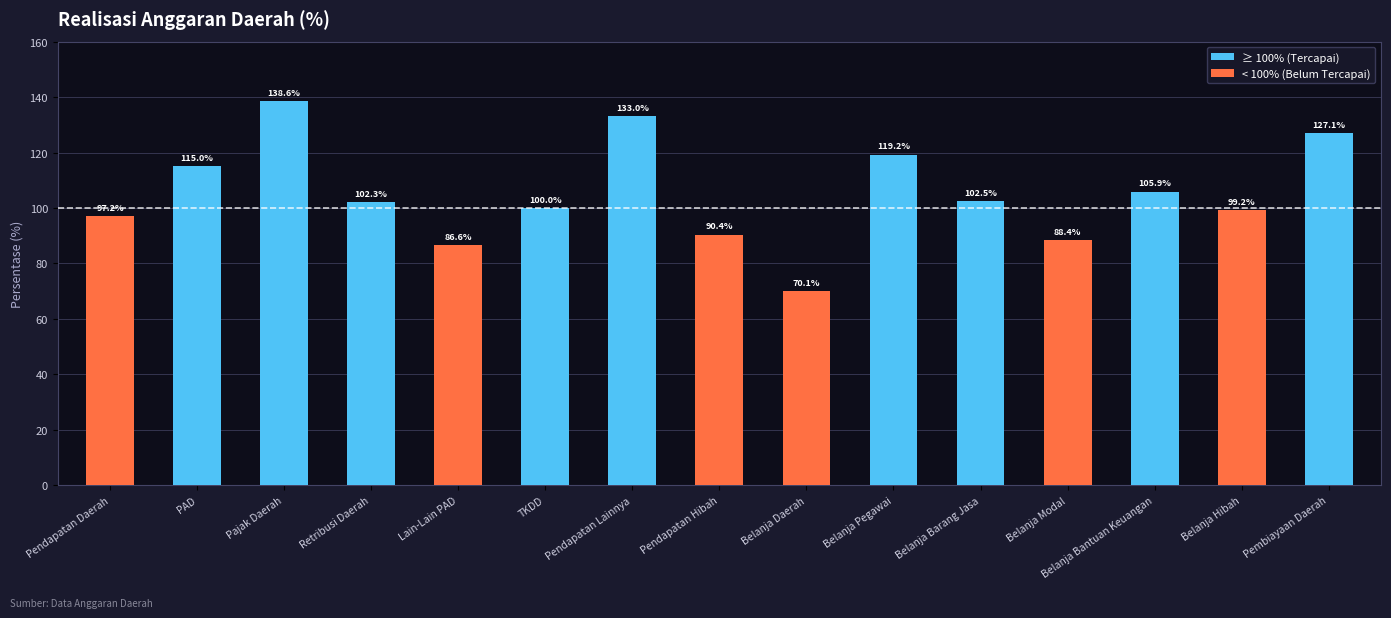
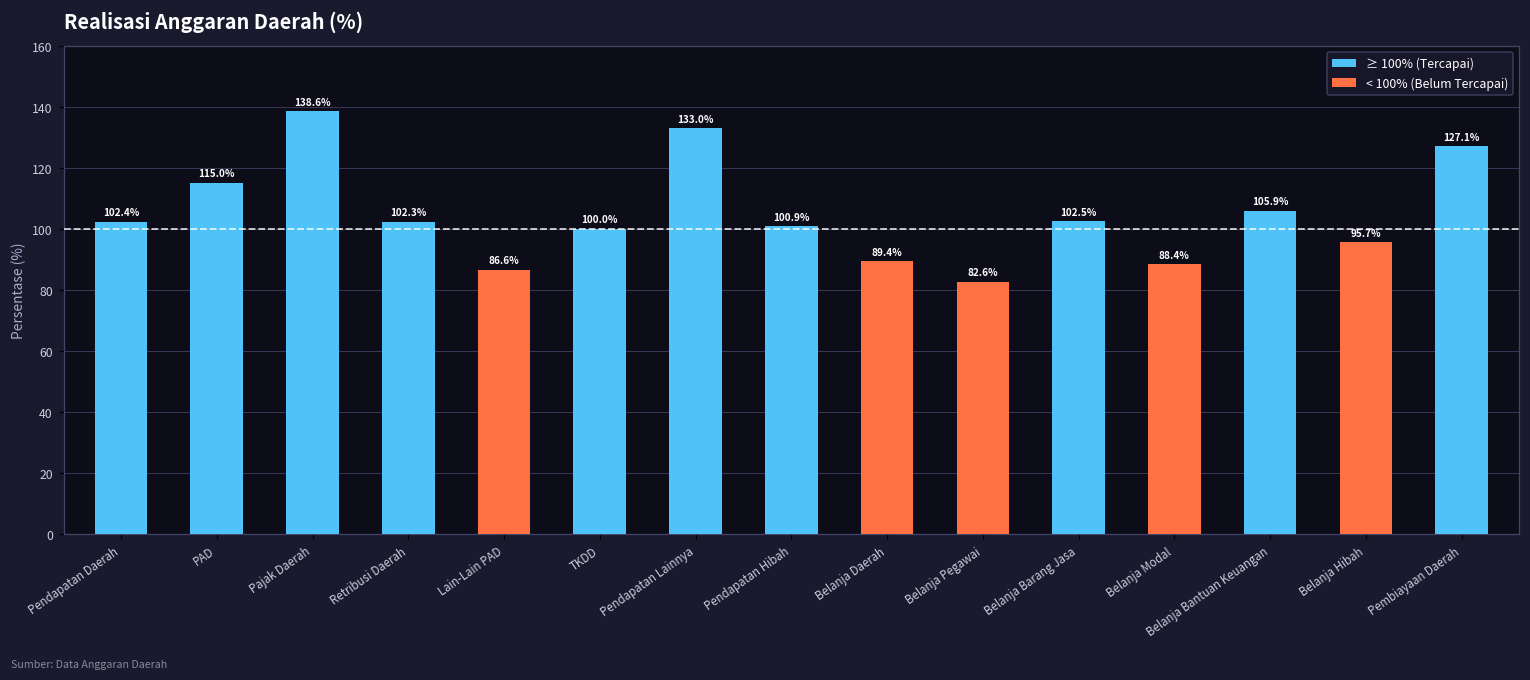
  {
-   "Pendapatan Daerah": "97.2%",
+   "Pendapatan Daerah": "102.4%",
    "PAD": "115.0%",
    "Pajak Daerah": "138.6%",
    "Retribusi Daerah": "102.3%",
    "Lain-Lain PAD": "86.6%",
    "TKDD": "100.0%",
    "Pendapatan Lainnya": "133.0%",
-   "Pendapatan Hibah": "90.4%",
-   "Belanja Daerah": "70.1%",
-   "Belanja Pegawai": "119.2%",
+   "Pendapatan Hibah": "100.9%",
+   "Belanja Daerah": "89.4%",
+   "Belanja Pegawai": "82.6%",
    "Belanja Barang Jasa": "102.5%",
    "Belanja Modal": "88.4%",
    "Belanja Bantuan Keuangan": "105.9%",
-   "Belanja Hibah": "99.2%",
+   "Belanja Hibah": "95.7%",
    "Pembiayaan Daerah": "127.1%"
  }
